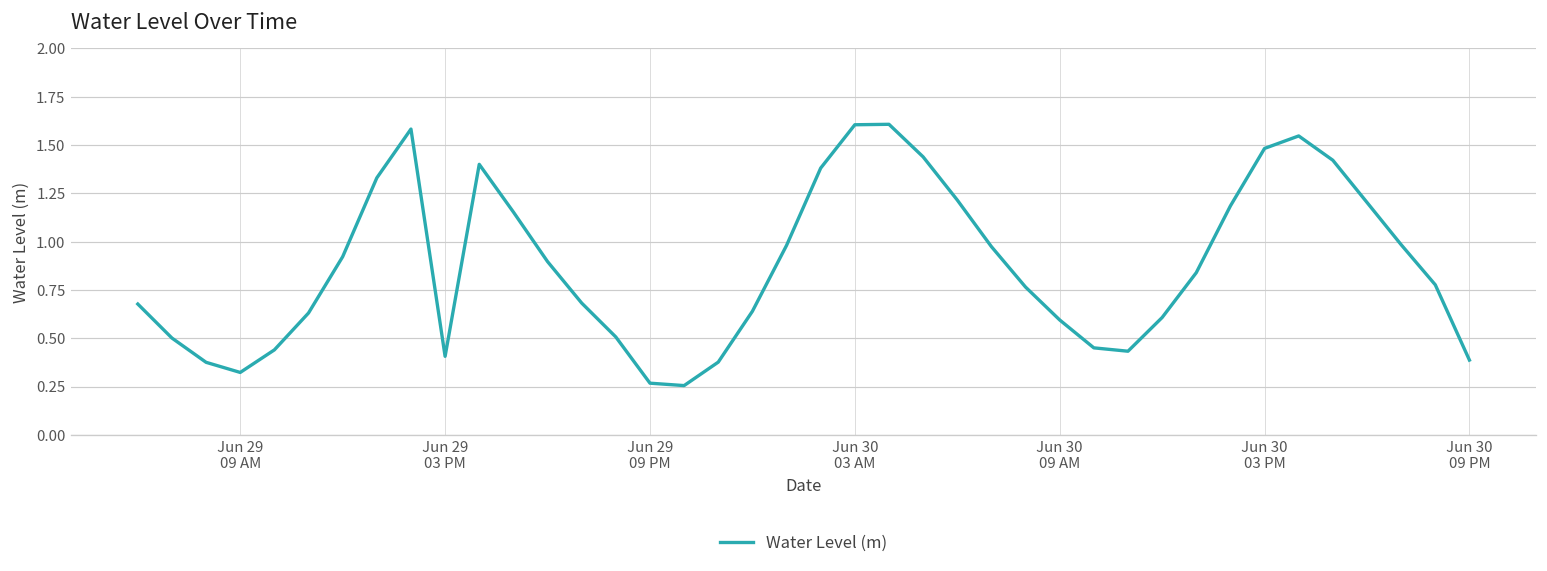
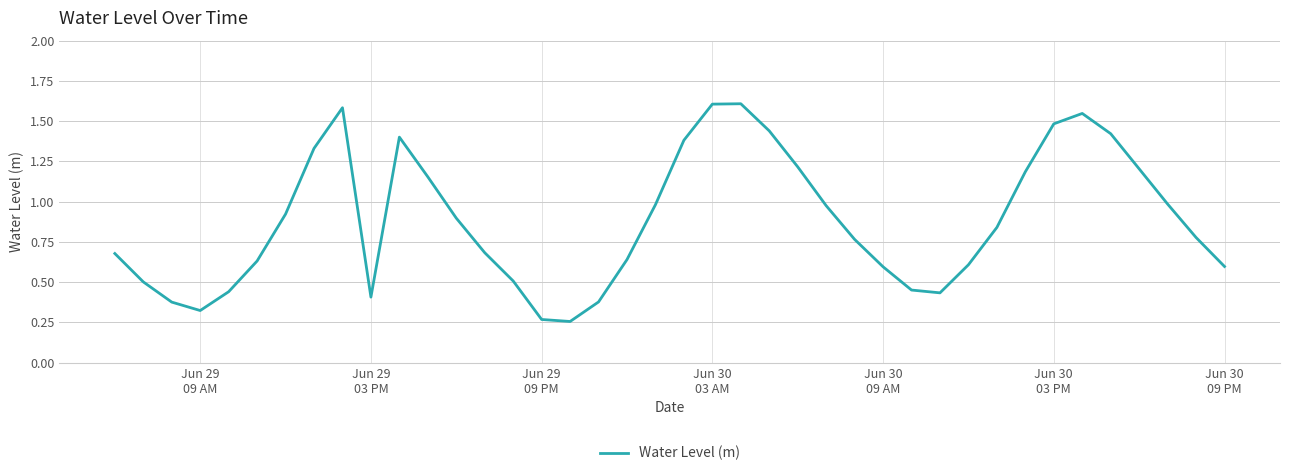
  {
    "Jun 29 09 AM": 0.32,
    "Jun 29 03 PM": 0.41,
    "Jun 29 09 PM": 0.27,
    "Jun 30 03 AM": 1.60,
    "Jun 30 09 AM": 0.59,
    "Jun 30 03 PM": 1.48,
-   "Jun 30 09 PM": 0.39
+   "Jun 30 09 PM": 0.60
  }
